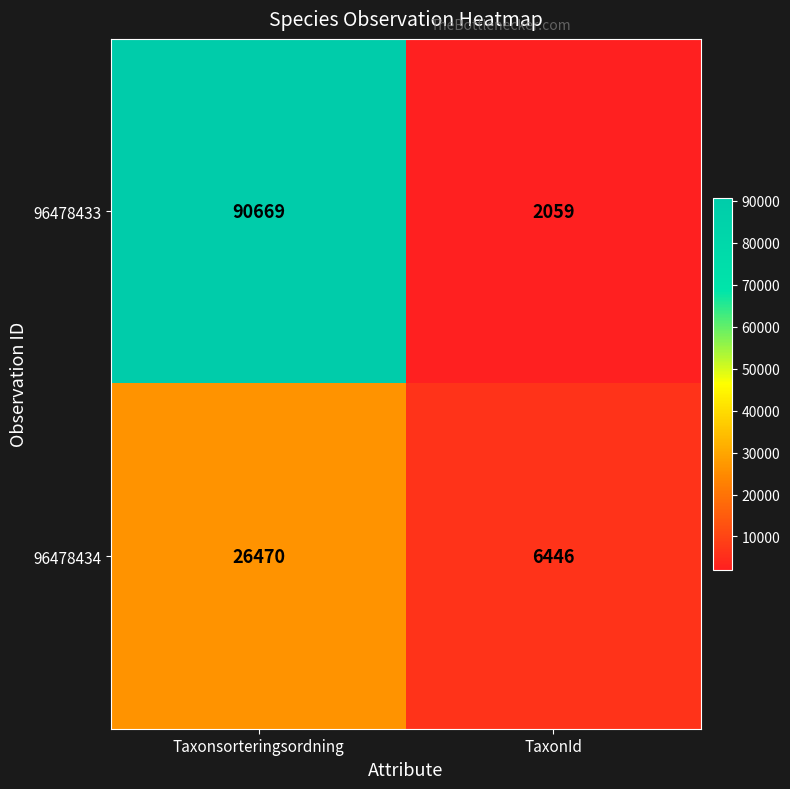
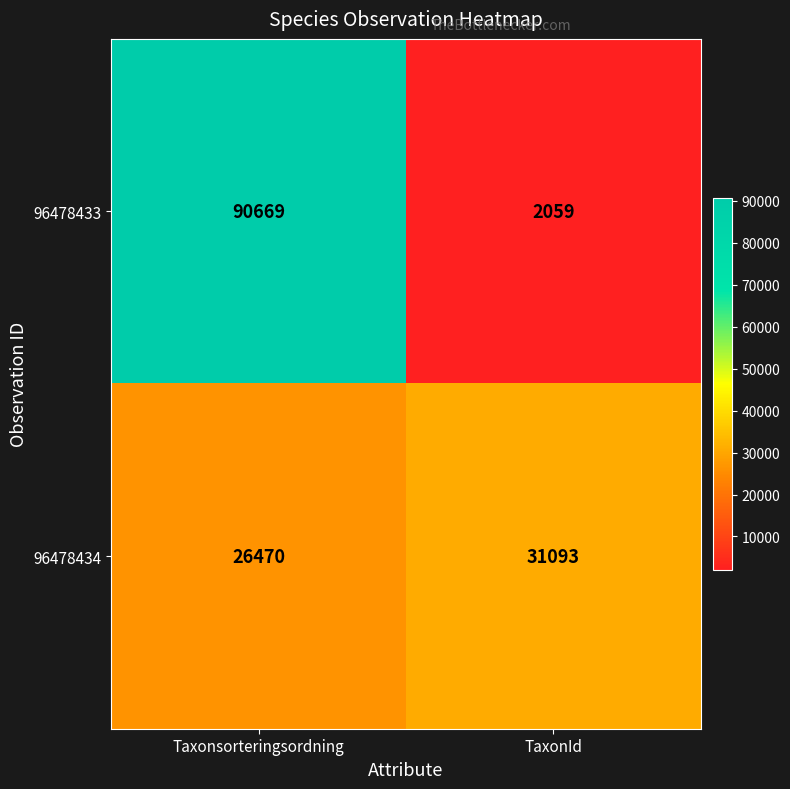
  {
    "96478433": {
      "Taxonsorteringsordning": 90669,
      "TaxonId": 2059
    },
    "96478434": {
      "Taxonsorteringsordning": 26470,
-     "TaxonId": 6446
+     "TaxonId": 31093
    }
  }
